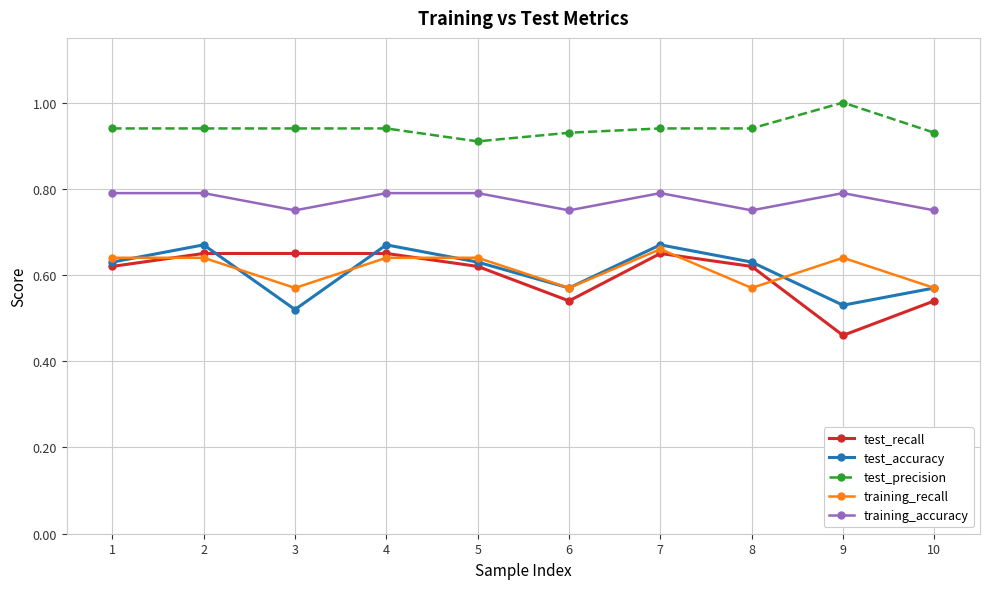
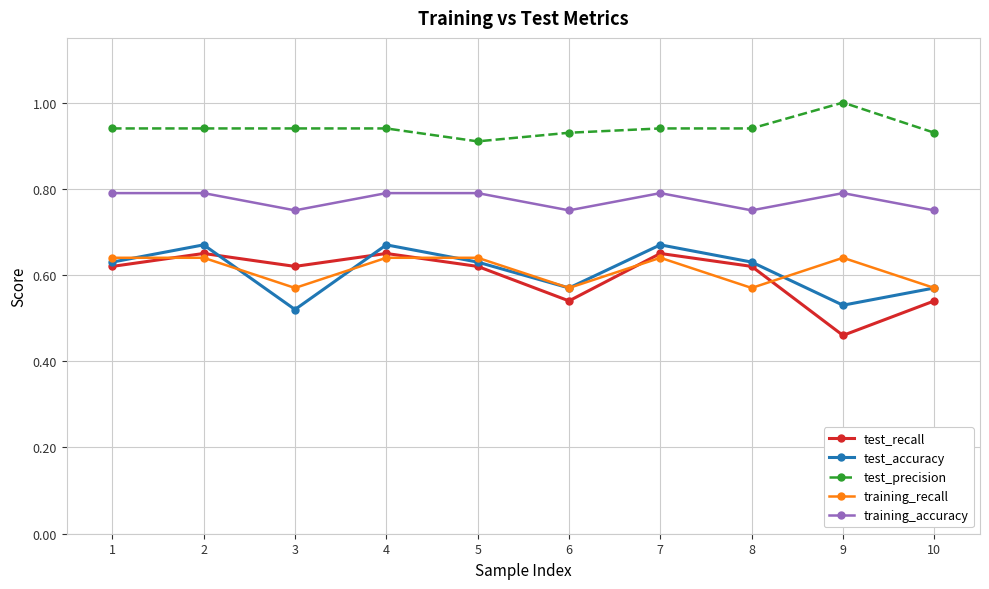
  {
    "test_recall": {
      "1": 0.62,
      "2": 0.65,
-     "3": 0.65,
+     "3": 0.62,
      "4": 0.65,
      "5": 0.62,
      "6": 0.54,
      "7": 0.65,
      "8": 0.62,
      "9": 0.46,
      "10": 0.54
    },
    "test_accuracy": {
      "1": 0.63,
      "2": 0.67,
      "3": 0.52,
      "4": 0.67,
      "5": 0.63,
      "7": 0.67,
      "8": 0.63,
      "9": 0.53
    },
    "test_precision": {
      "1": 0.94,
      "2": 0.94,
      "3": 0.94,
      "4": 0.94,
      "5": 0.91,
      "6": 0.93,
      "7": 0.94,
      "8": 0.94,
      "9": 1.00,
      "10": 0.93
    },
    "training_recall": {
      "1": 0.64,
      "2": 0.64,
      "3": 0.57,
      "4": 0.64,
      "5": 0.64,
-     "7": 0.66,
+     "7": 0.64,
      "8": 0.57,
      "9": 0.64
    },
    "training_accuracy": {
      "1": 0.79,
      "2": 0.79,
      "3": 0.75,
      "4": 0.79,
      "5": 0.79,
      "6": 0.75,
      "7": 0.79,
      "8": 0.75,
      "9": 0.79,
      "10": 0.75
    }
  }
